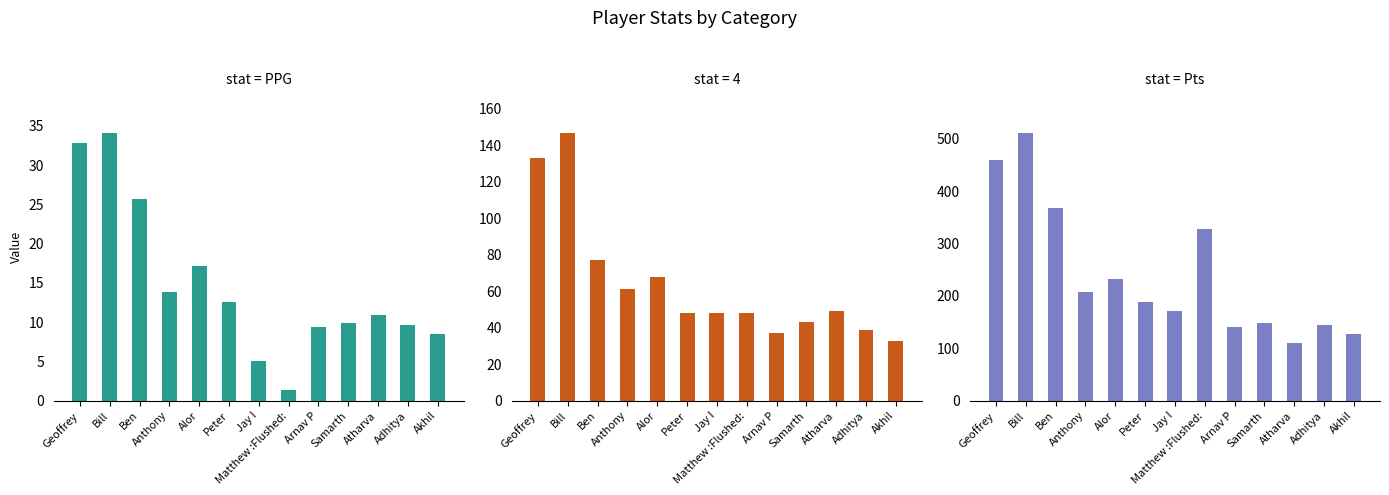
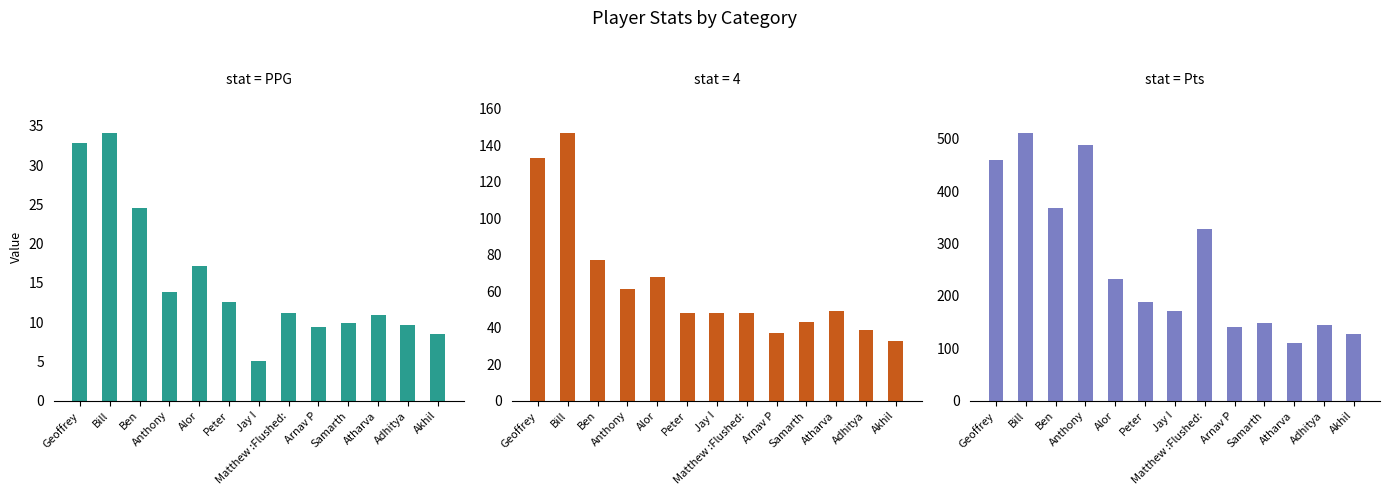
  {
    "stat = PPG": {
      "Geoffrey": 33,
      "Bill": 34,
-     "Ben": 26,
+     "Ben": 25,
      "Anthony": 14,
      "Alor": 17,
      "Peter": 13,
      "Jay I": 5,
-     "Matthew :Flushed:": 1,
+     "Matthew :Flushed:": 11,
      "Arnav P": 9,
      "Samarth": 10,
      "Atharva": 11,
      "Adhitya": 10,
      "Akhil": 9
    },
    "stat = 4": {
      "Geoffrey": 133,
      "Bill": 147,
      "Ben": 77,
      "Anthony": 61,
      "Alor": 68,
      "Peter": 48,
      "Jay I": 48,
      "Matthew :Flushed:": 48,
      "Arnav P": 37,
      "Samarth": 43,
      "Atharva": 49,
      "Adhitya": 39,
      "Akhil": 33
    },
    "stat = Pts": {
      "Geoffrey": 460,
      "Bill": 510,
      "Ben": 370,
-     "Anthony": 210,
+     "Anthony": 490,
      "Alor": 230,
      "Peter": 190,
      "Jay I": 170,
      "Matthew :Flushed:": 330,
      "Arnav P": 140,
      "Samarth": 150,
      "Atharva": 110,
      "Adhitya": 140,
      "Akhil": 130
    }
  }
